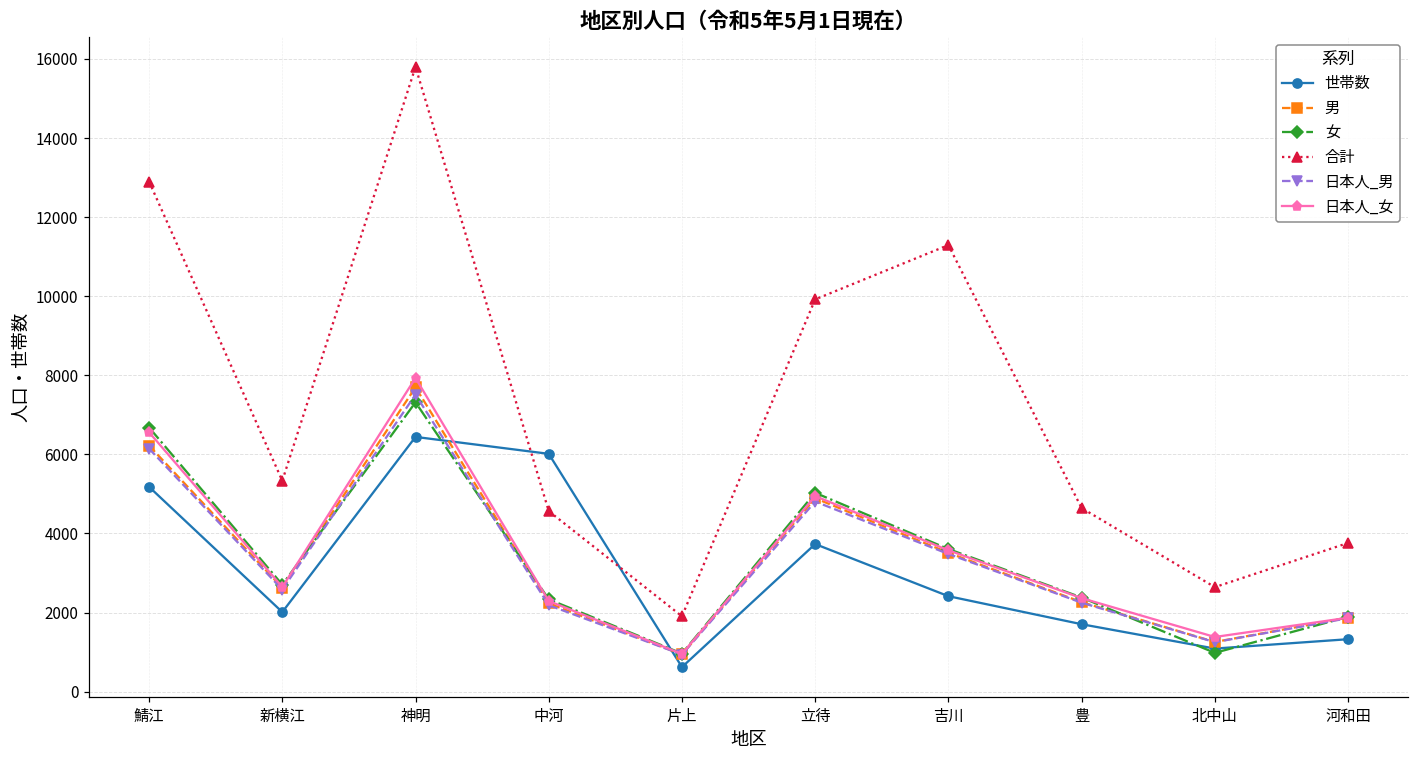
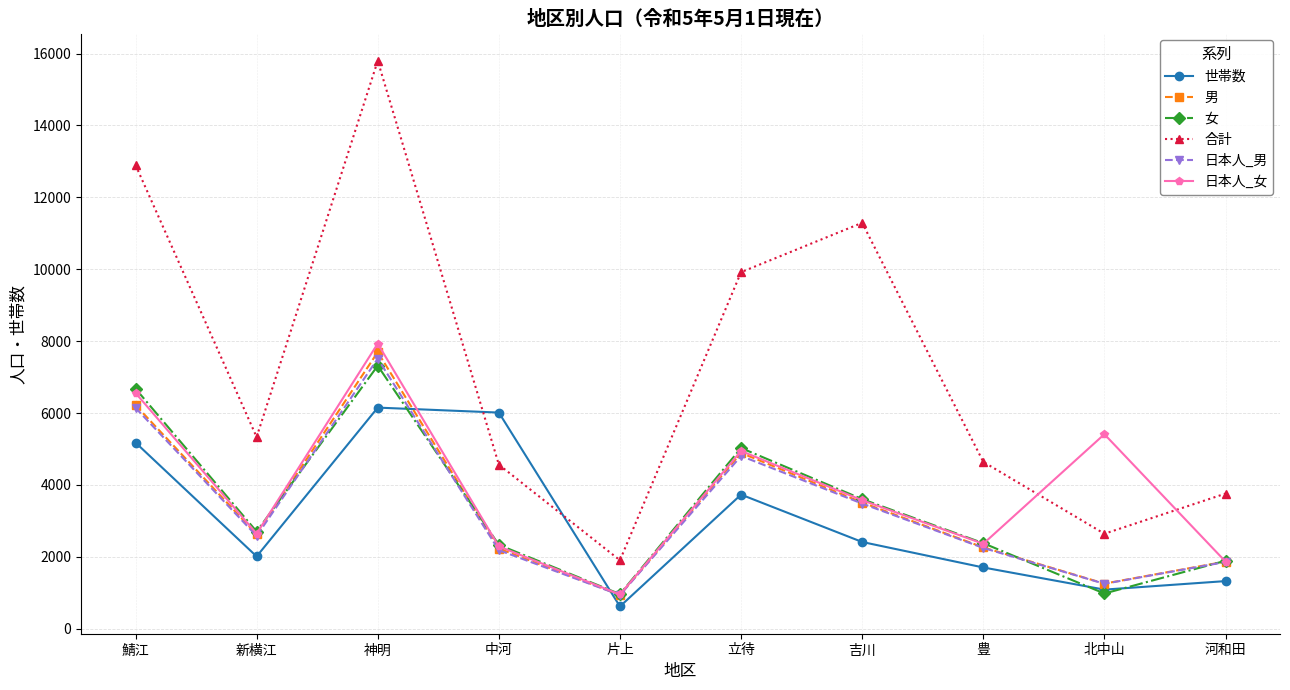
  {
    "世帯数": {
      "鯖江": 5200,
      "新横江": 2000,
-     "神明": 6400,
+     "神明": 6200,
      "中河": 6000,
      "片上": 600,
      "立待": 3700,
      "吉川": 2400,
      "豊": 1700,
      "北中山": 1100,
      "河和田": 1300
    },
    "男": {
      "鯖江": 6200,
      "神明": 7700
    },
    "女": {
      "鯖江": 6700,
      "神明": 7300,
      "立待": 5000,
      "北中山": 1000
    },
    "合計": {
      "鯖江": 12900,
      "新横江": 5300,
      "神明": 15800,
      "中河": 4600,
      "片上": 1900,
      "立待": 9900,
      "吉川": 11300,
      "豊": 4600,
      "北中山": 2600,
      "河和田": 3800
    },
    "日本人_男": {
      "鯖江": 6100,
      "神明": 7500,
      "立待": 4800
    },
    "日本人_女": {
      "鯖江": 6600,
      "神明": 7900,
-     "北中山": 1400
+     "北中山": 5400
    }
  }
